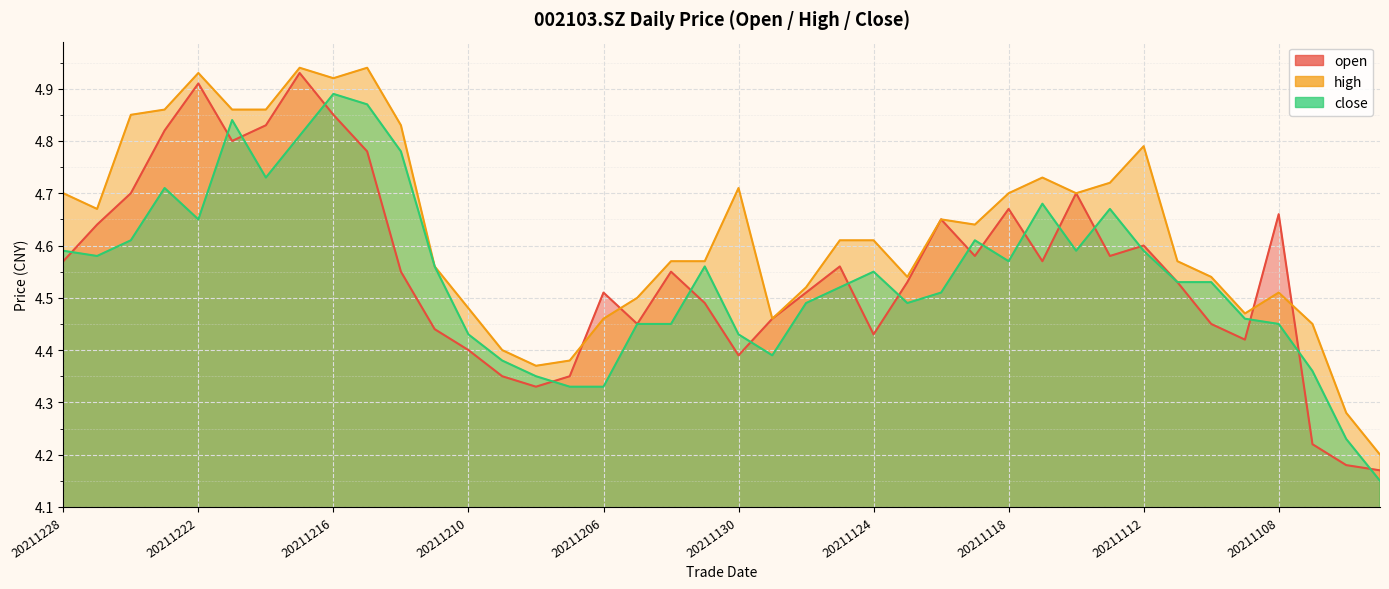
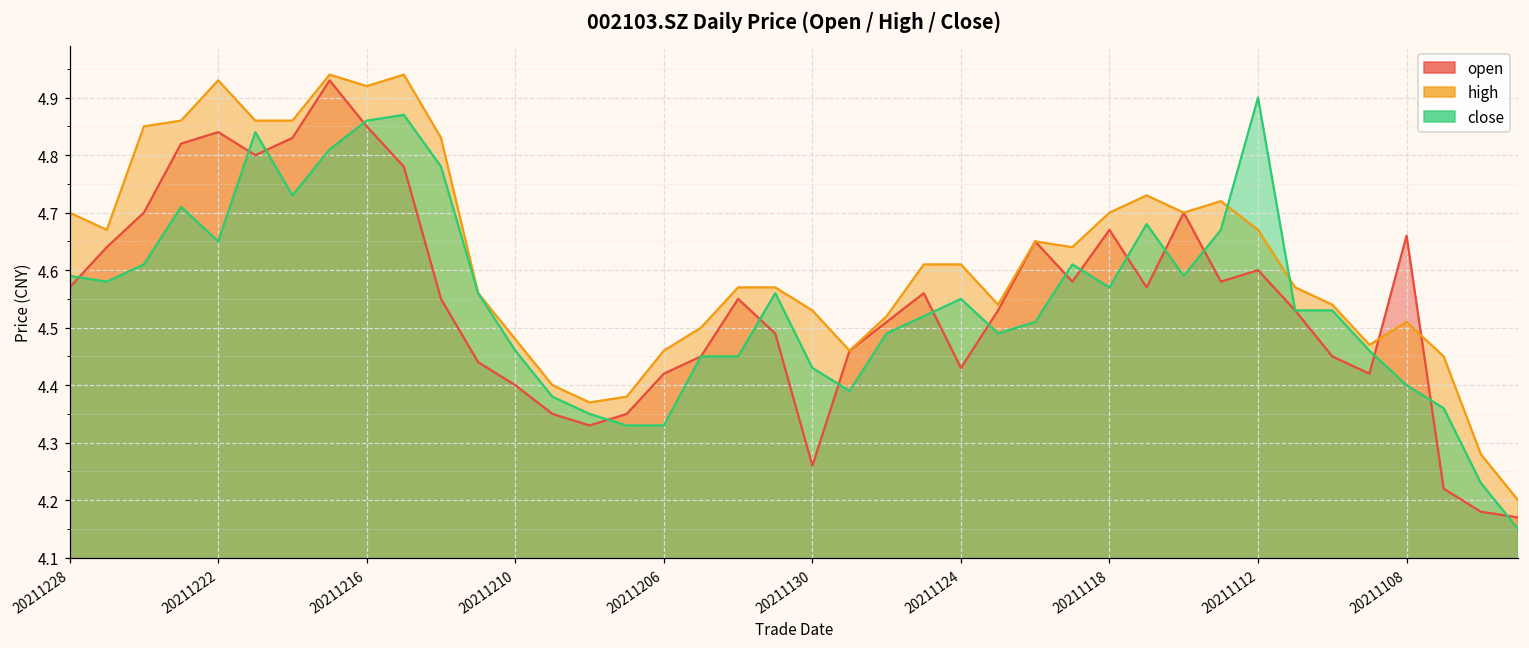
  {
    "open": {
      "20211228": 4.57,
-     "20211222": 4.91,
+     "20211222": 4.84,
      "20211216": 4.85,
      "20211210": 4.40,
-     "20211206": 4.51,
-     "20211130": 4.39,
+     "20211206": 4.42,
+     "20211130": 4.26,
      "20211124": 4.43,
      "20211118": 4.67,
      "20211112": 4.60,
      "20211108": 4.66
    },
    "high": {
      "20211228": 4.70,
      "20211222": 4.93,
      "20211216": 4.92,
      "20211210": 4.48,
      "20211206": 4.46,
-     "20211130": 4.71,
+     "20211130": 4.53,
      "20211124": 4.61,
      "20211118": 4.70,
-     "20211112": 4.79,
+     "20211112": 4.67,
      "20211108": 4.51
    },
    "close": {
      "20211228": 4.59,
      "20211222": 4.65,
-     "20211216": 4.89,
-     "20211210": 4.43,
+     "20211216": 4.86,
+     "20211210": 4.46,
      "20211206": 4.33,
      "20211130": 4.43,
      "20211124": 4.55,
      "20211118": 4.57,
-     "20211112": 4.59,
-     "20211108": 4.45
+     "20211112": 4.90,
+     "20211108": 4.40
    }
  }
